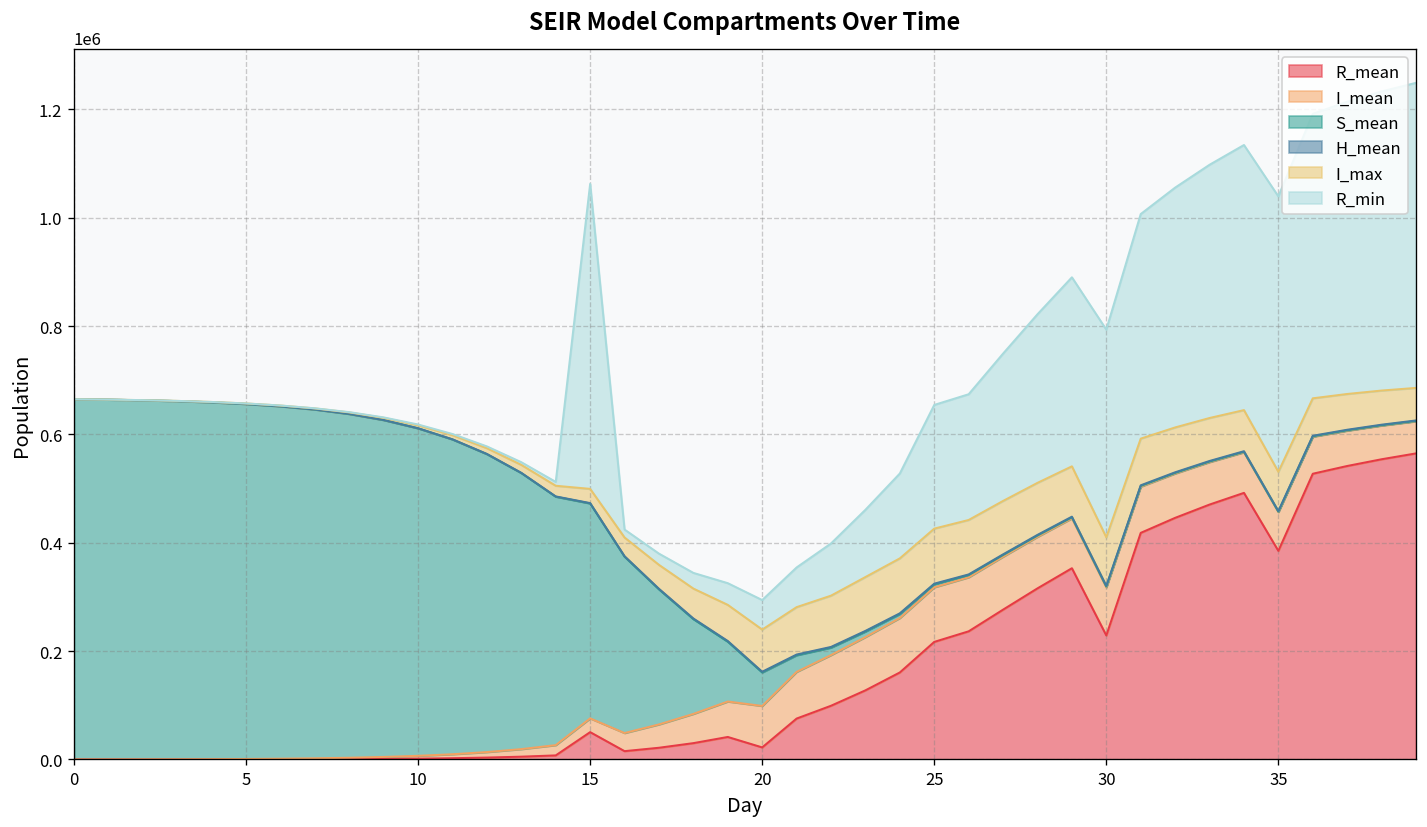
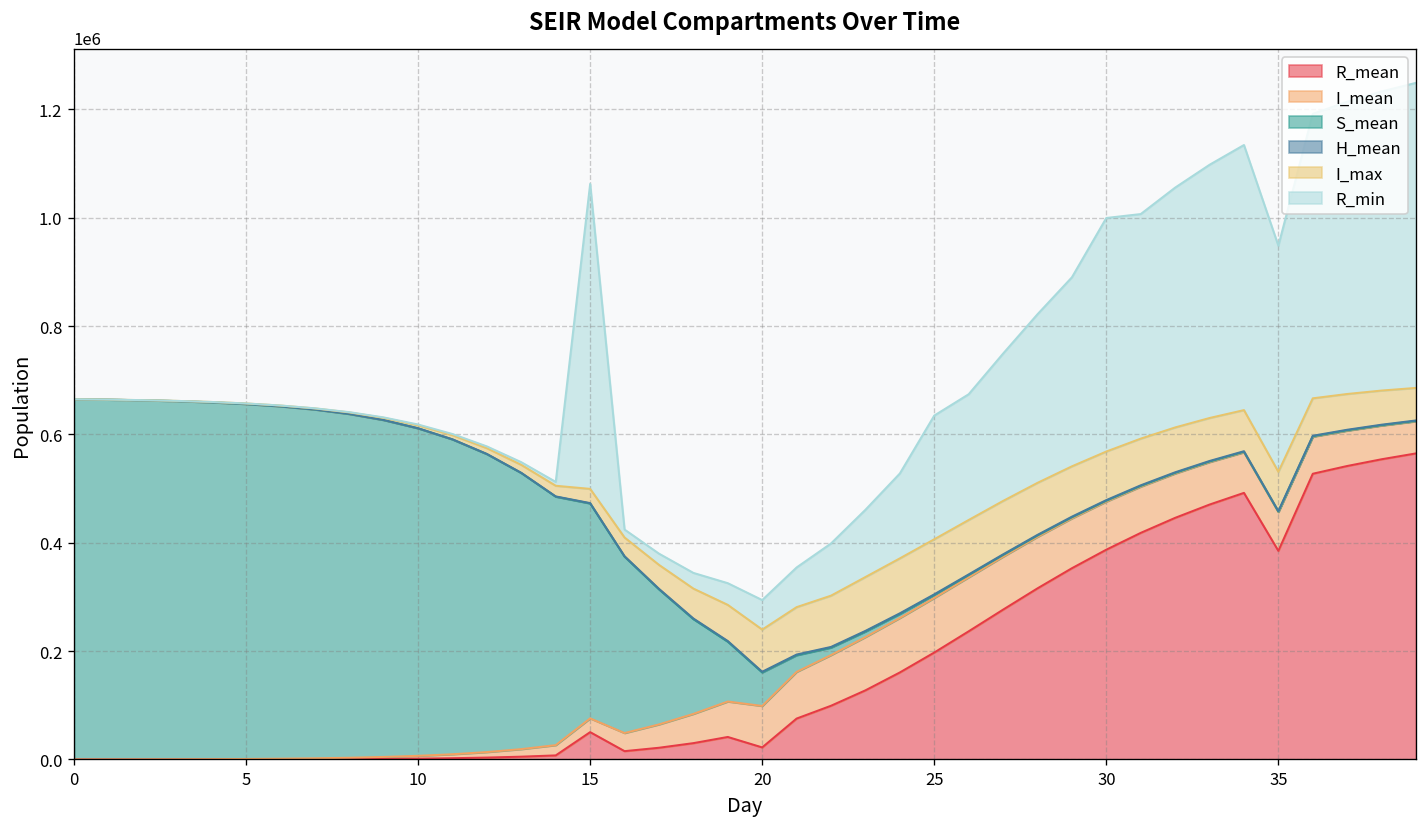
  {
    "R_mean": {
      "15": 50000,
      "20": 20000,
-     "25": 220000,
-     "30": 230000,
+     "25": 200000,
+     "30": 390000,
      "35": 390000
    },
    "R_min": {
      "15": 560000,
      "20": 50000,
      "25": 230000,
-     "30": 380000,
-     "35": 510000
+     "30": 430000,
+     "35": 420000
    }
  }
